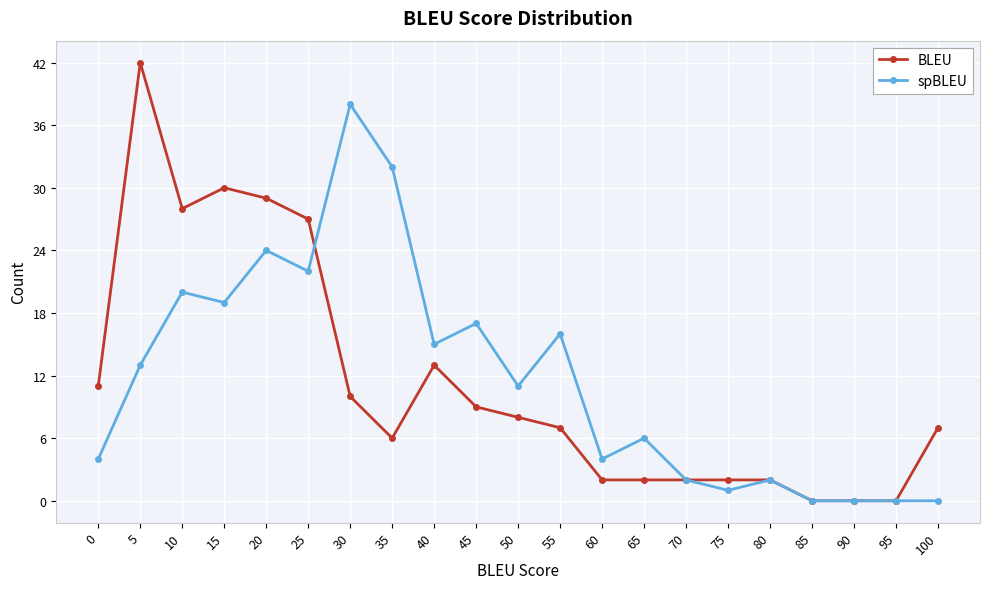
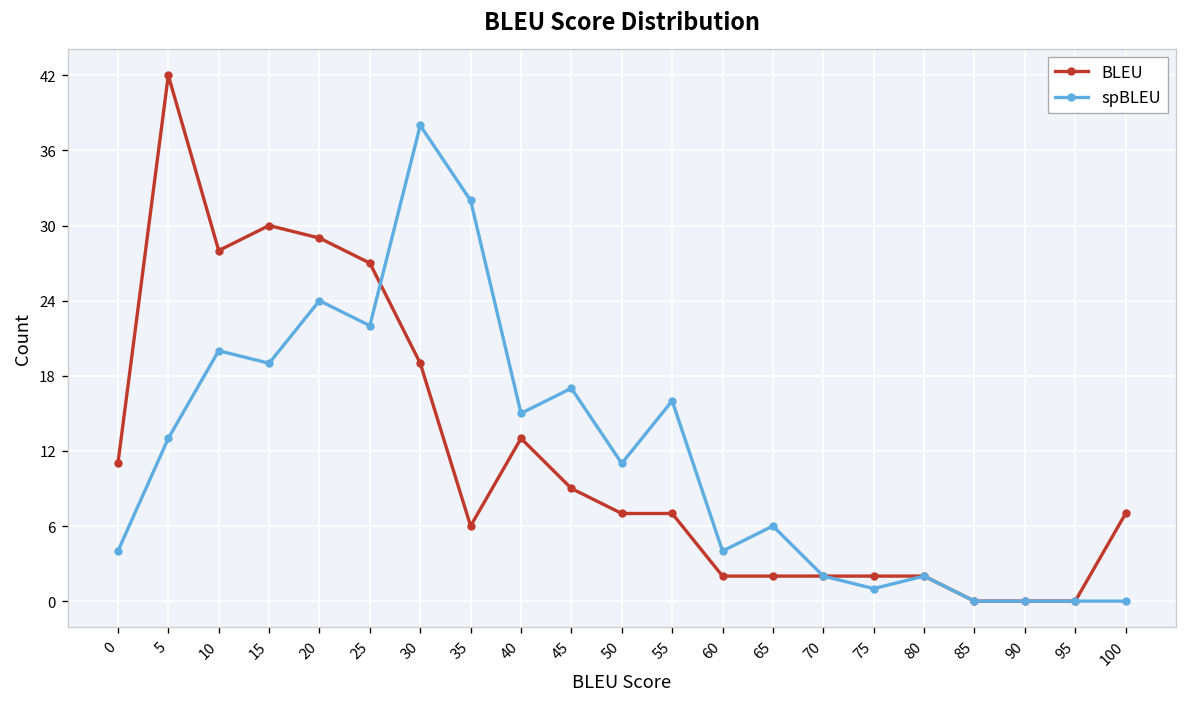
  {
    "BLEU": {
      "0": 11,
      "5": 42,
      "10": 28,
      "15": 30,
      "20": 29,
      "25": 27,
-     "30": 10,
+     "30": 19,
      "35": 6,
      "40": 13,
      "45": 9,
-     "50": 8,
+     "50": 7,
      "55": 7,
      "60": 2,
      "65": 2,
      "75": 2,
      "100": 7
    },
    "spBLEU": {
      "0": 4,
      "5": 13,
      "10": 20,
      "15": 19,
      "20": 24,
      "25": 22,
      "30": 38,
      "35": 32,
      "40": 15,
      "45": 17,
      "50": 11,
      "55": 16,
      "60": 4,
      "65": 6,
      "75": 1,
      "100": 0
    }
  }
